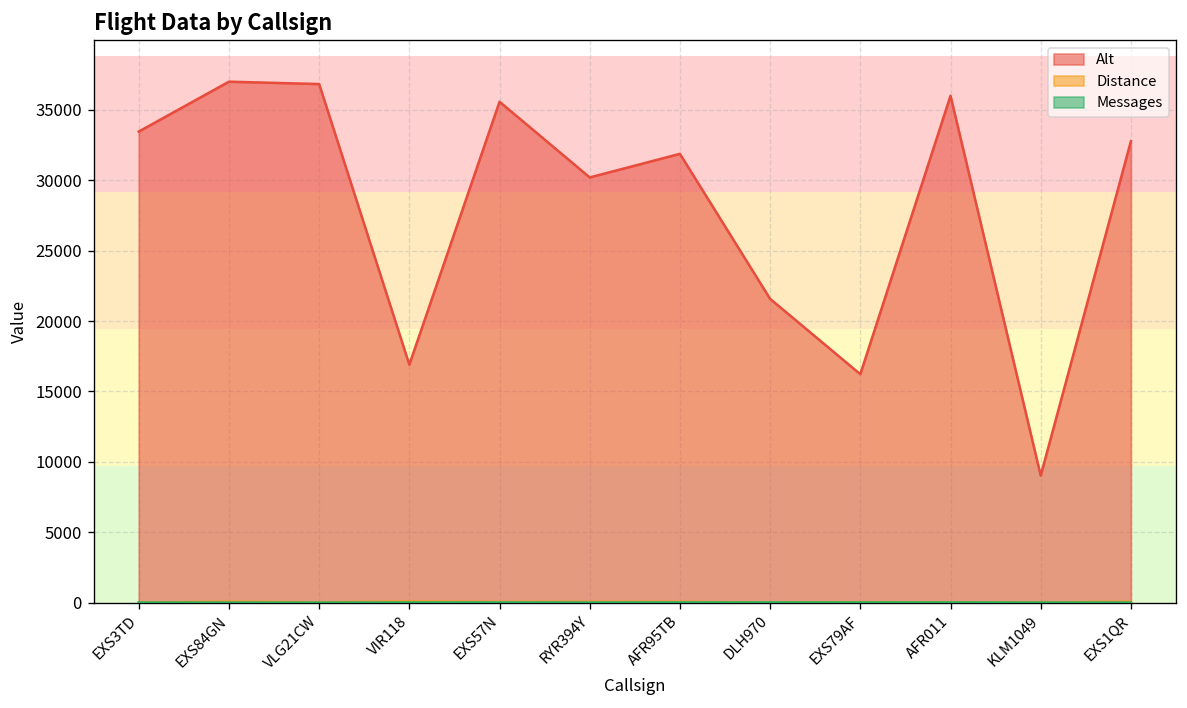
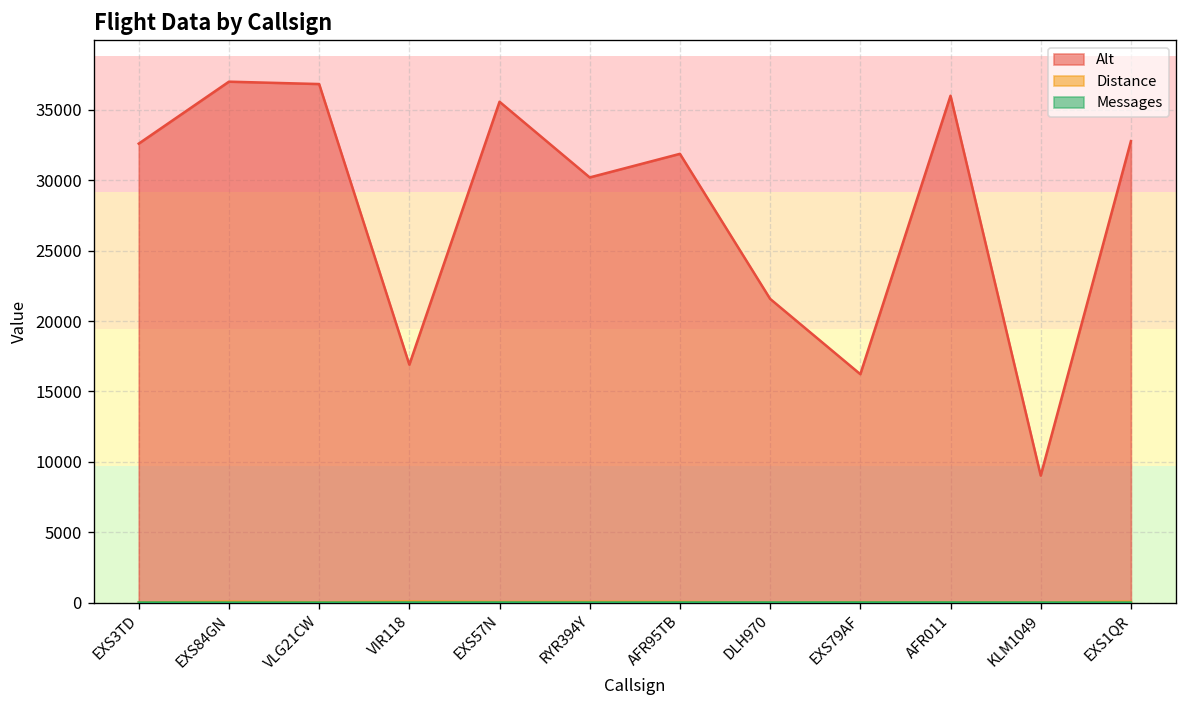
  {
    "Alt": {
-     "EXS3TD": 33500,
+     "EXS3TD": 32600,
      "EXS84GN": 37000,
      "VLG21CW": 36800,
      "VIR118": 16900,
      "EXS57N": 35600,
      "RYR394Y": 30200,
      "AFR95TB": 31900,
      "DLH970": 21600,
      "EXS79AF": 16200,
      "AFR011": 36000,
      "KLM1049": 9000,
      "EXS1QR": 32800
    }
  }
